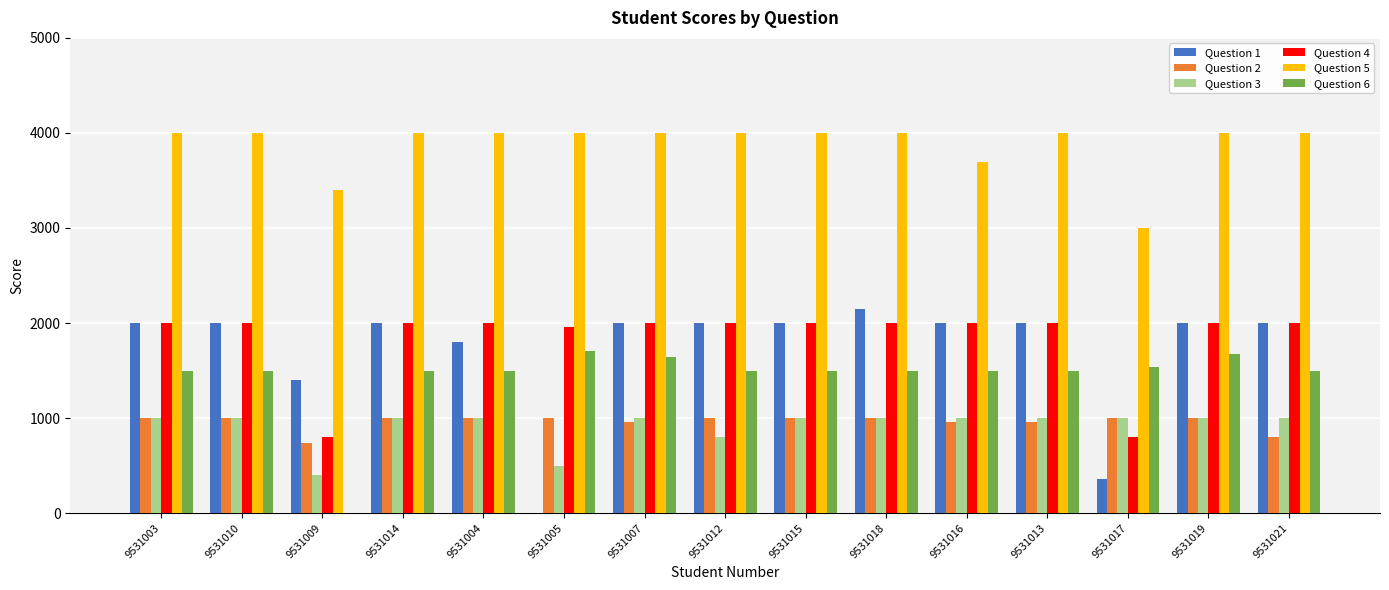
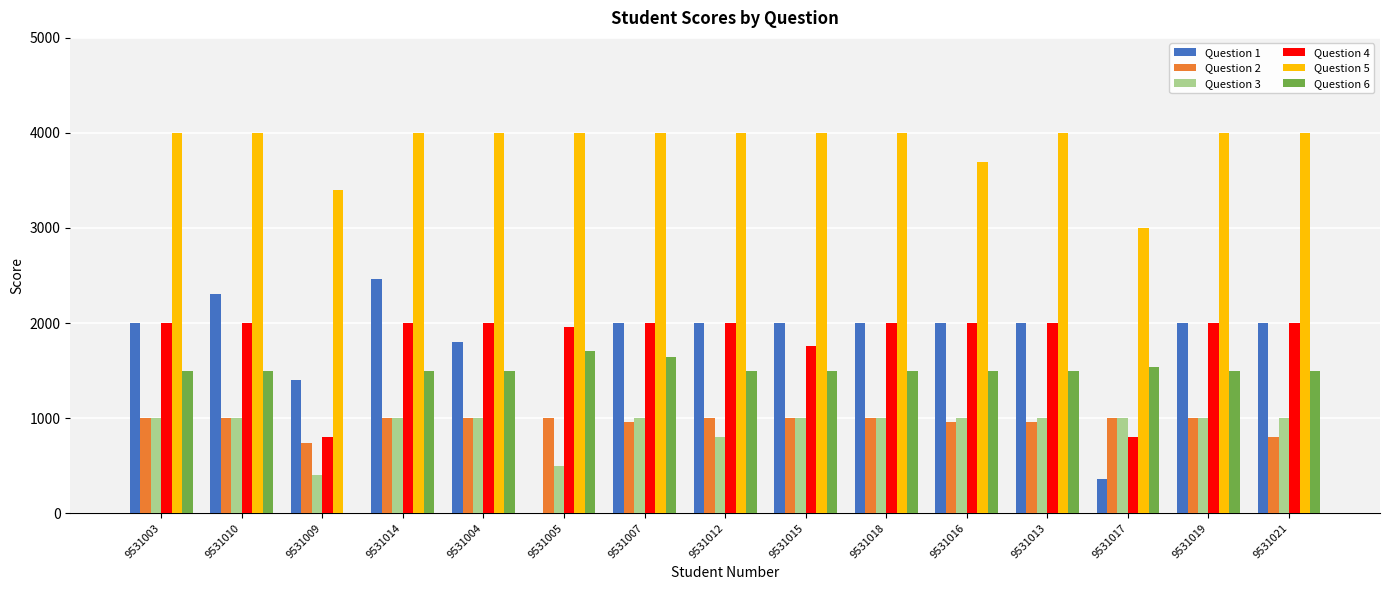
  {
    "Question 1": {
      "9531003": 2000,
-     "9531010": 2000,
+     "9531010": 2300,
      "9531009": 1400,
-     "9531014": 2000,
+     "9531014": 2500,
      "9531004": 1800,
      "9531005": 0,
      "9531007": 2000,
      "9531012": 2000,
      "9531015": 2000,
-     "9531018": 2100,
+     "9531018": 2000,
      "9531016": 2000,
      "9531013": 2000,
      "9531017": 400,
      "9531019": 2000,
      "9531021": 2000
    },
    "Question 2": {
      "9531003": 1000,
      "9531010": 1000,
      "9531009": 700,
      "9531014": 1000,
      "9531004": 1000,
      "9531005": 1000,
      "9531007": 1000,
      "9531012": 1000,
      "9531015": 1000,
      "9531018": 1000,
      "9531016": 1000,
      "9531013": 1000,
      "9531017": 1000,
      "9531019": 1000,
      "9531021": 800
    },
    "Question 3": {
      "9531003": 1000,
      "9531010": 1000,
      "9531009": 400,
      "9531014": 1000,
      "9531004": 1000,
      "9531005": 500,
      "9531007": 1000,
      "9531012": 800,
      "9531015": 1000,
      "9531018": 1000,
      "9531016": 1000,
      "9531013": 1000,
      "9531017": 1000,
      "9531019": 1000,
      "9531021": 1000
    },
    "Question 4": {
      "9531003": 2000,
      "9531010": 2000,
      "9531009": 800,
      "9531014": 2000,
      "9531004": 2000,
      "9531005": 2000,
      "9531007": 2000,
      "9531012": 2000,
-     "9531015": 2000,
+     "9531015": 1800,
      "9531018": 2000,
      "9531016": 2000,
      "9531013": 2000,
      "9531017": 800,
      "9531019": 2000,
      "9531021": 2000
    },
    "Question 5": {
      "9531003": 4000,
      "9531010": 4000,
      "9531009": 3400,
      "9531014": 4000,
      "9531004": 4000,
      "9531005": 4000,
      "9531007": 4000,
      "9531012": 4000,
      "9531015": 4000,
      "9531018": 4000,
      "9531016": 3700,
      "9531013": 4000,
      "9531017": 3000,
      "9531019": 4000,
      "9531021": 4000
    },
    "Question 6": {
      "9531003": 1500,
      "9531010": 1500,
      "9531009": 0,
      "9531014": 1500,
      "9531004": 1500,
      "9531005": 1700,
      "9531007": 1600,
      "9531012": 1500,
      "9531015": 1500,
      "9531018": 1500,
      "9531016": 1500,
      "9531013": 1500,
      "9531017": 1500,
-     "9531019": 1700,
+     "9531019": 1500,
      "9531021": 1500
    }
  }
